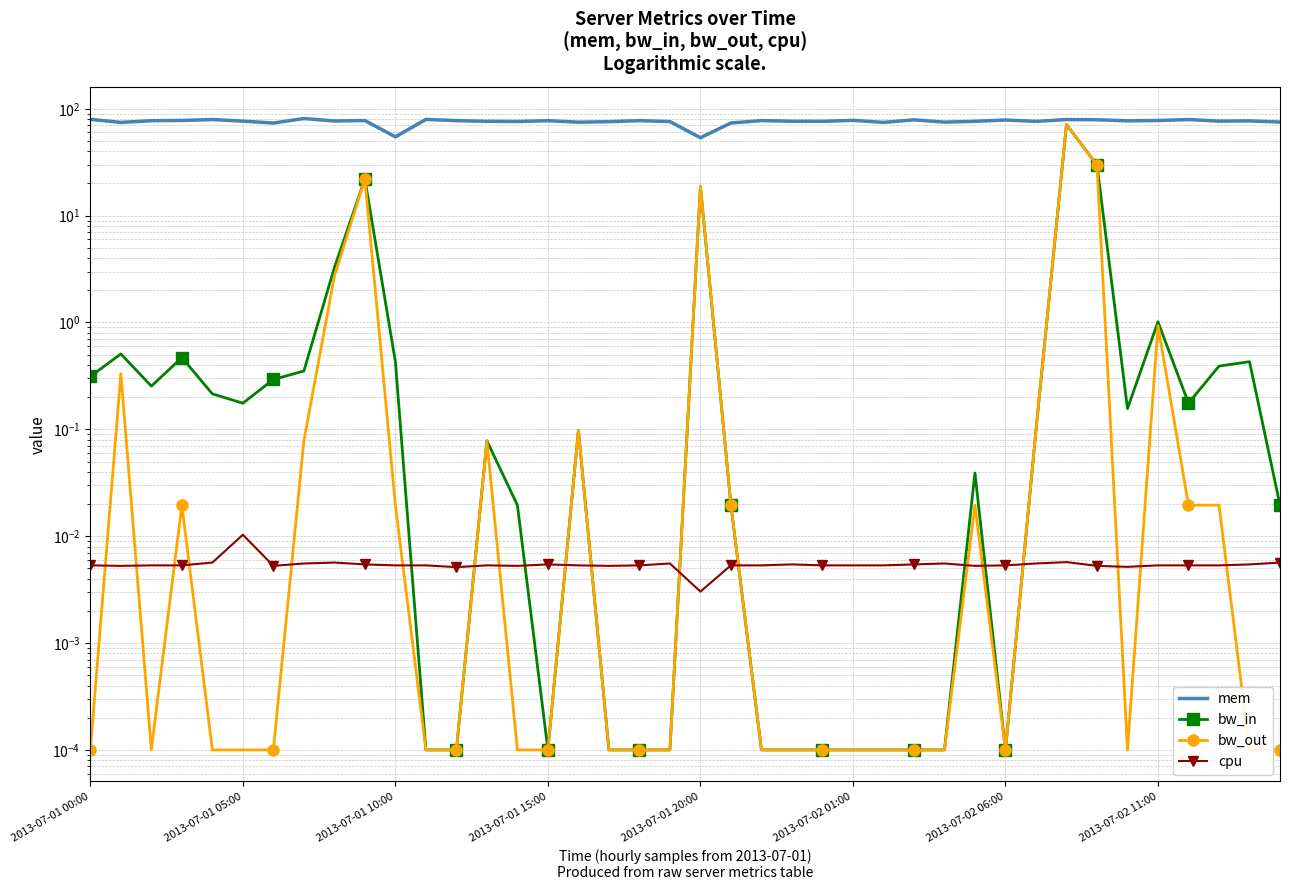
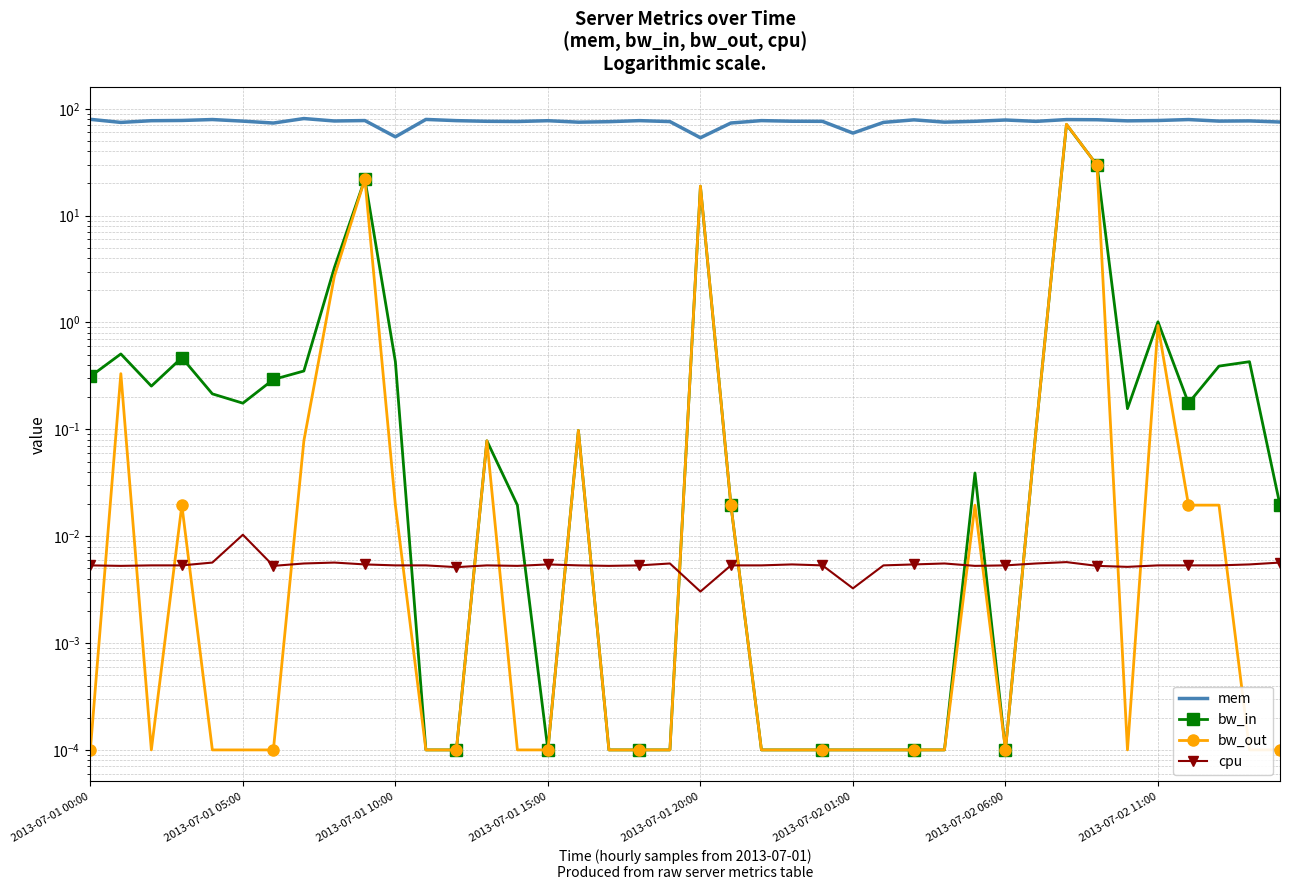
  {
    "mem": {
      "2013-07-01 00:00": 80,
      "2013-07-01 05:00": 80,
      "2013-07-01 10:00": 50,
      "2013-07-01 15:00": 80,
      "2013-07-01 20:00": 50,
-     "2013-07-02 01:00": 80,
+     "2013-07-02 01:00": 60,
      "2013-07-02 06:00": 80,
      "2013-07-02 11:00": 80
    },
    "bw_in": {
      "2013-07-01 00:00": 0.31,
      "2013-07-01 05:00": 0.18,
      "2013-07-01 10:00": 0.43,
      "2013-07-02 11:00": 1.0
    },
    "bw_out": {
      "2013-07-01 00:00": 0.0001,
      "2013-07-01 05:00": 0.0001,
      "2013-07-01 10:00": 0.020,
      "2013-07-02 11:00": 0.9
    },
    "cpu": {
      "2013-07-01 00:00": 0.005,
      "2013-07-01 05:00": 0.010,
      "2013-07-01 10:00": 0.005,
      "2013-07-01 15:00": 0.005,
      "2013-07-01 20:00": 0.0030,
-     "2013-07-02 01:00": 0.005,
+     "2013-07-02 01:00": 0.0033,
      "2013-07-02 06:00": 0.005,
      "2013-07-02 11:00": 0.005
    }
  }
